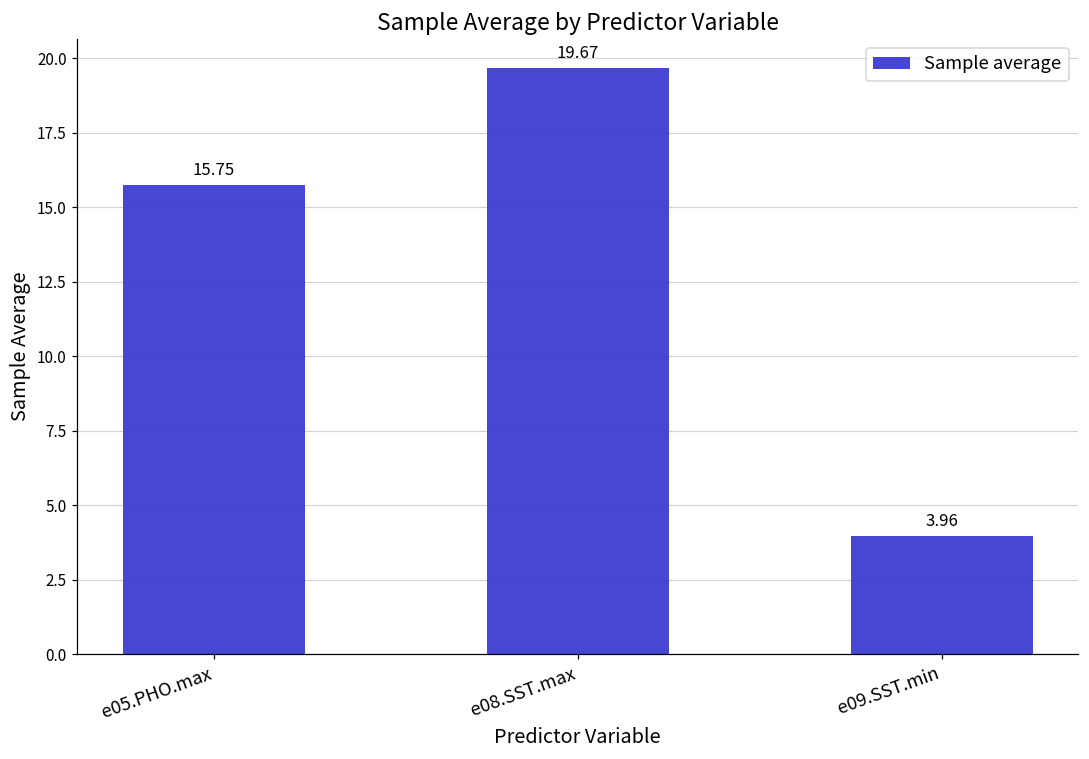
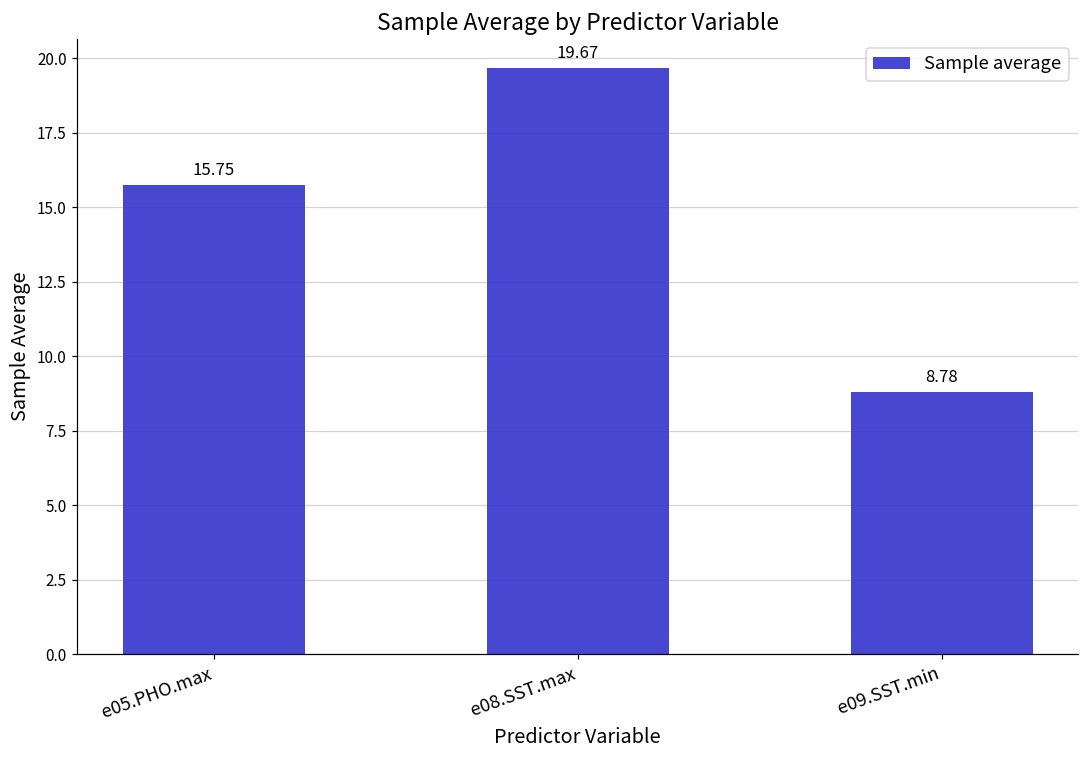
  {
    "e05.PHO.max": 15.75,
    "e08.SST.max": 19.67,
-   "e09.SST.min": 3.96
+   "e09.SST.min": 8.78
  }
